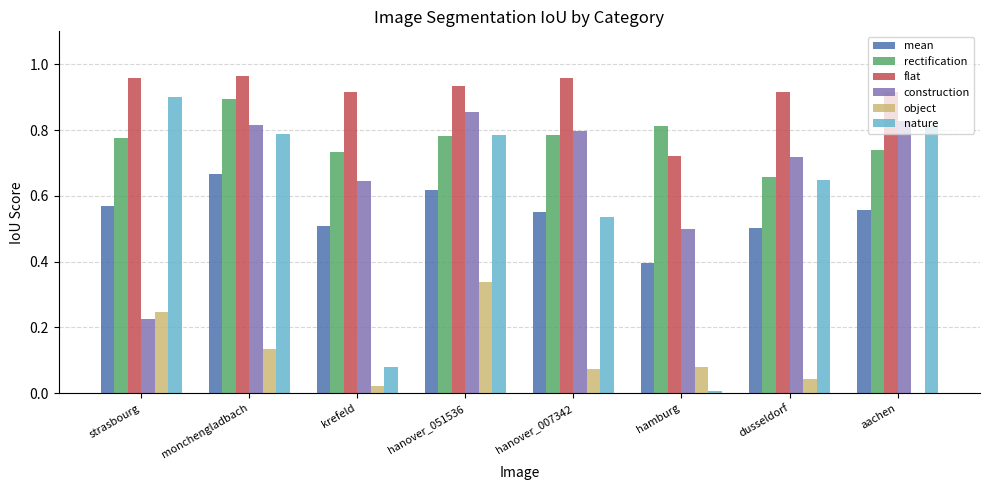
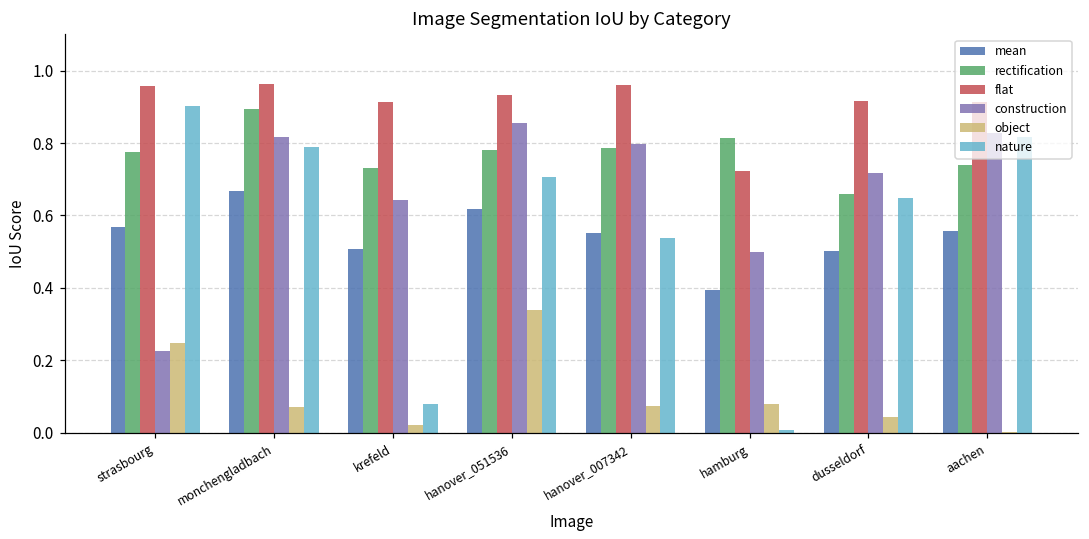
  {
    "rectification": {
      "strasbourg": 0.78,
      "monchengladbach": 0.89,
      "krefeld": 0.73,
      "hanover_051536": 0.78,
      "hanover_007342": 0.79,
      "hamburg": 0.81,
      "dusseldorf": 0.66,
      "aachen": 0.74
    },
    "flat": {
      "strasbourg": 0.96,
      "monchengladbach": 0.96,
      "krefeld": 0.91,
      "hanover_051536": 0.93,
      "hanover_007342": 0.96,
      "hamburg": 0.72,
      "dusseldorf": 0.92
    },
    "object": {
      "strasbourg": 0.25,
-     "monchengladbach": 0.13,
+     "monchengladbach": 0.07,
      "krefeld": 0.02,
      "hanover_051536": 0.34,
      "hanover_007342": 0.07,
      "hamburg": 0.08,
      "dusseldorf": 0.04
    },
    "nature": {
      "strasbourg": 0.90,
      "monchengladbach": 0.79,
      "krefeld": 0.08,
-     "hanover_051536": 0.78,
+     "hanover_051536": 0.71,
      "hanover_007342": 0.54,
      "hamburg": 0.01,
      "dusseldorf": 0.65
    }
  }
